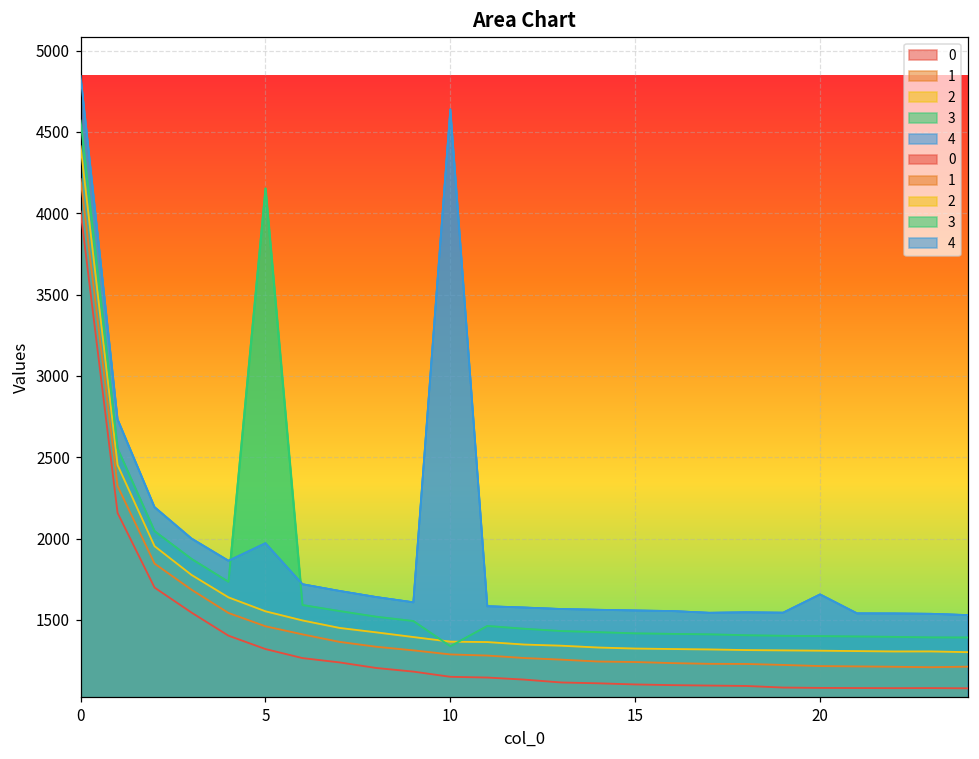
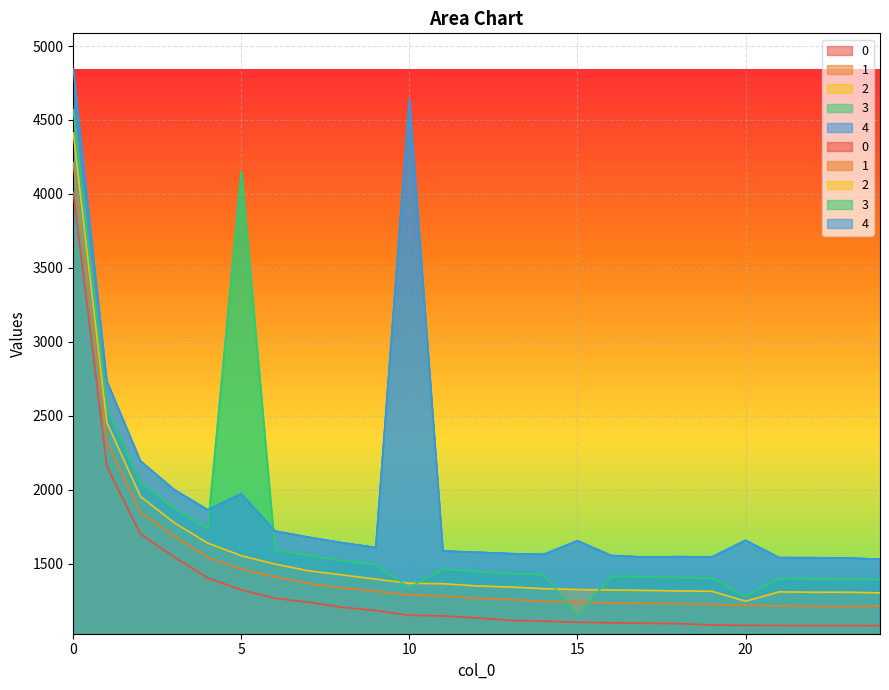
  {
    "2": {
      "0": 4410,
      "5": 1550,
      "10": 1370,
      "15": 1320,
-     "20": 1310
+     "20": 1250
    },
    "3": {
      "0": 4570,
      "5": 4150,
      "10": 1340,
-     "15": 1420,
-     "20": 1400
+     "15": 1150,
+     "20": 1280
    },
    "4": {
      "0": 4840,
      "5": 1970,
      "10": 4640,
-     "15": 1560,
+     "15": 1650,
      "20": 1660
    }
  }
